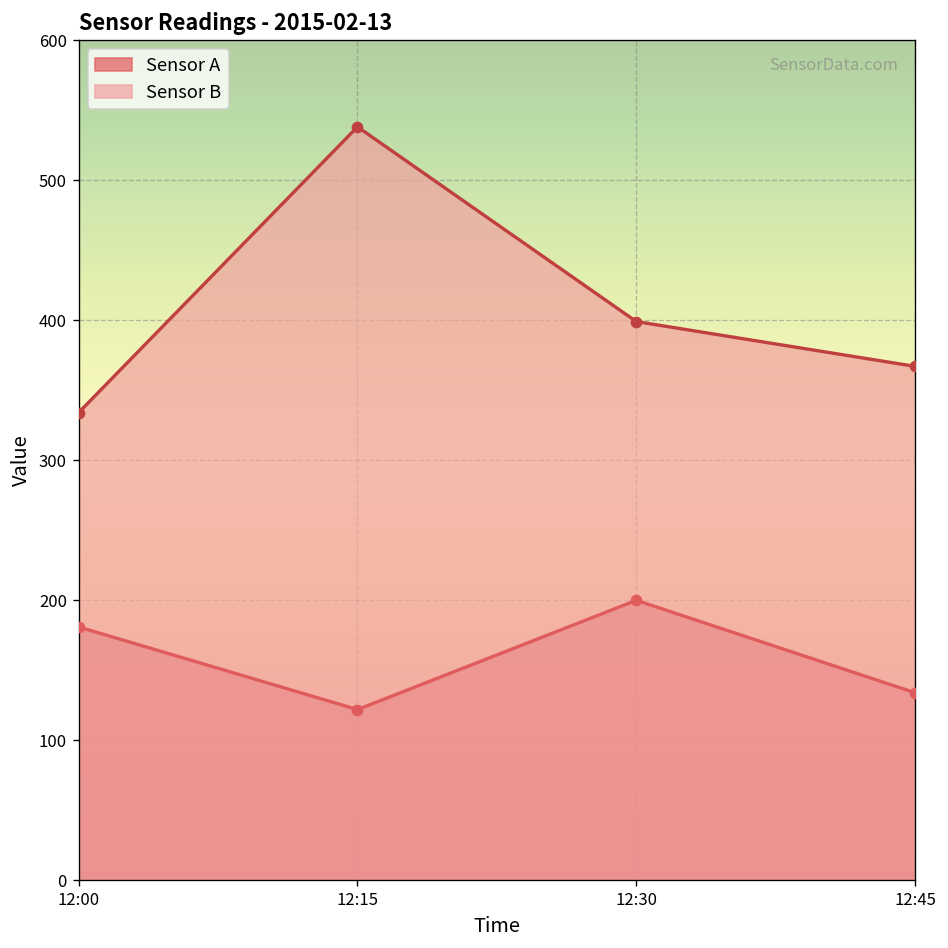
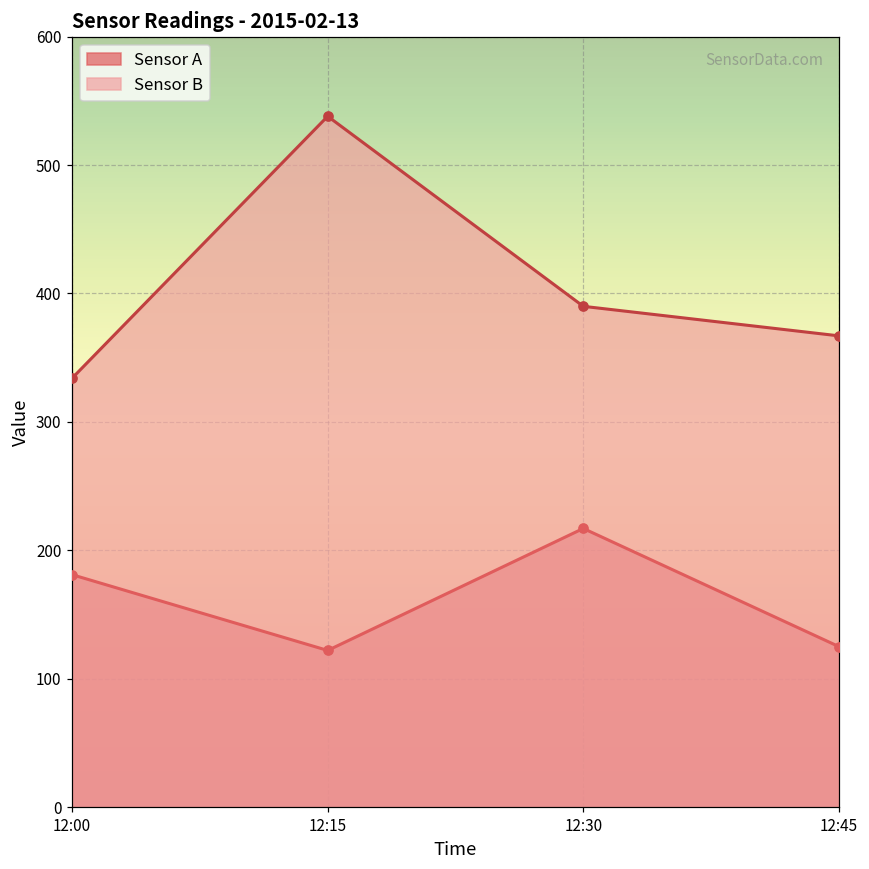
  {
    "Sensor A": {
      "12:00": 181,
      "12:15": 122,
-     "12:30": 200,
-     "12:45": 134
+     "12:30": 217,
+     "12:45": 125
    },
    "Sensor B": {
      "12:00": 334,
      "12:15": 538,
-     "12:30": 399,
+     "12:30": 390,
      "12:45": 367
    }
  }
